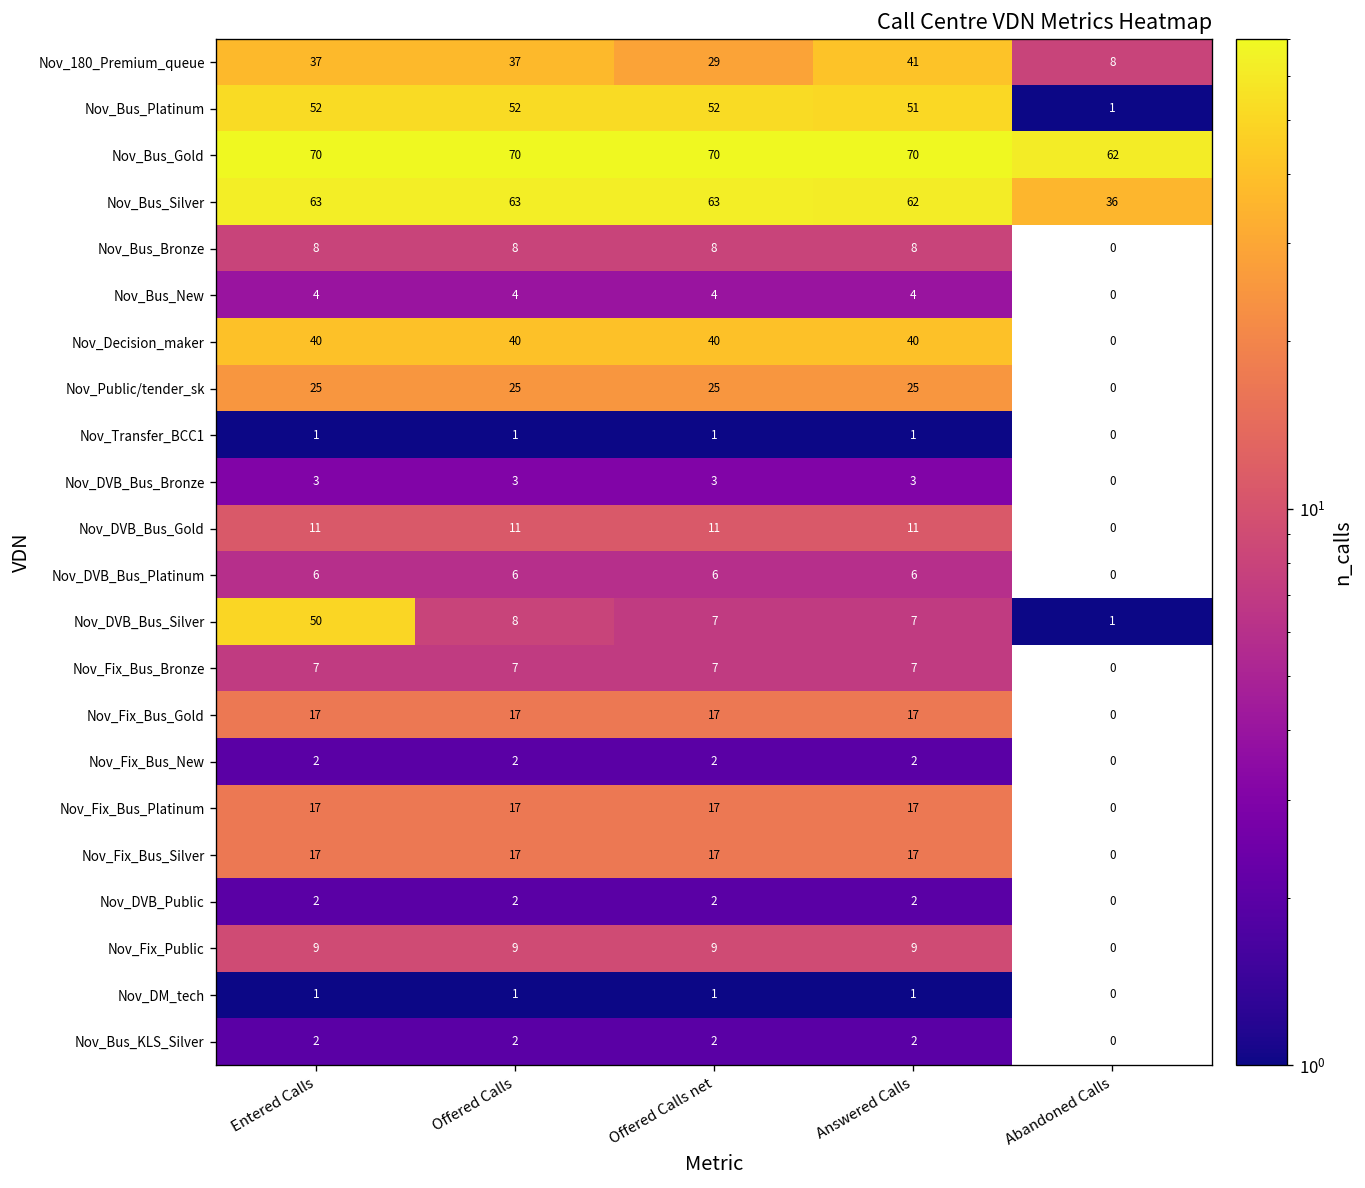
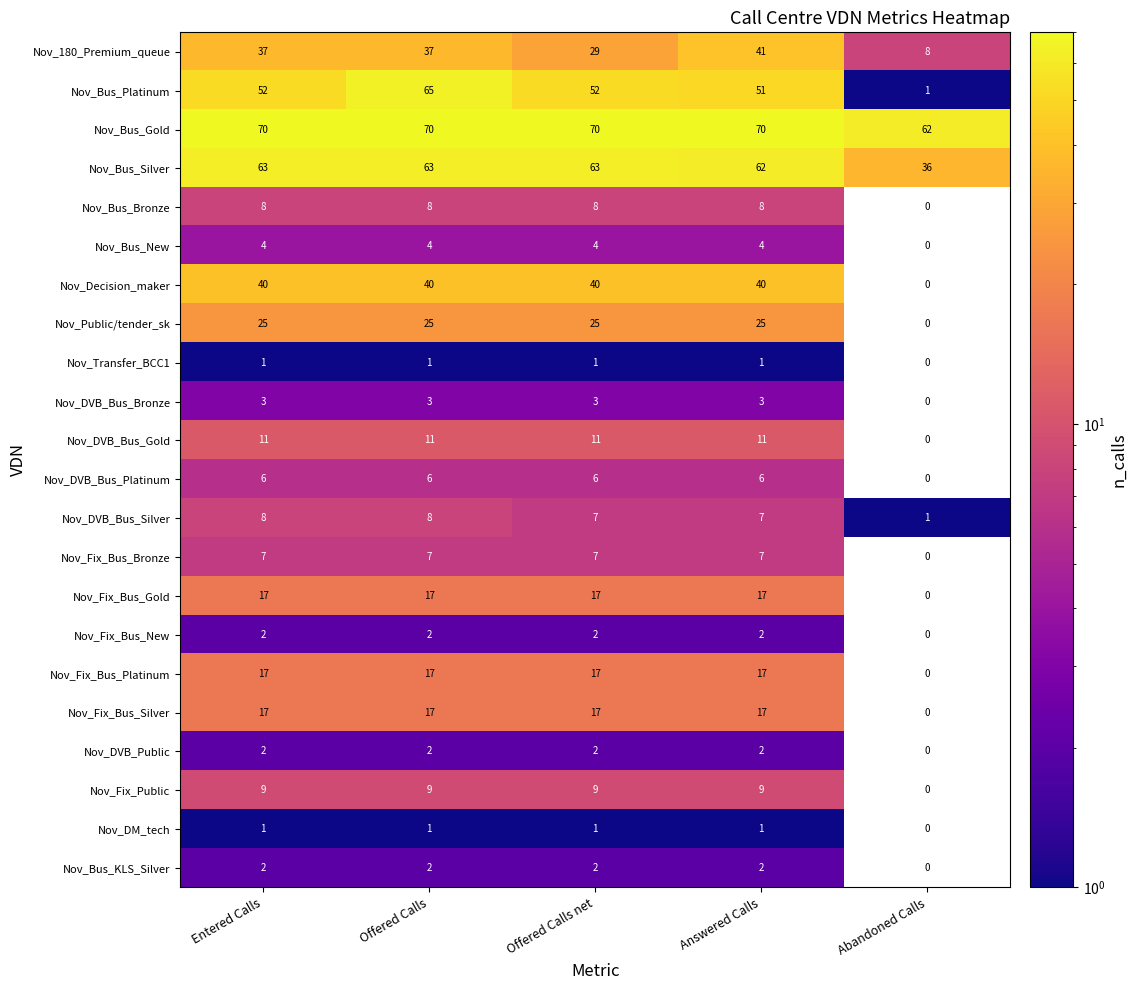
  {
    "Nov_180_Premium_queue": {
      "Entered Calls": 37,
      "Offered Calls": 37,
      "Offered Calls net": 29,
      "Answered Calls": 41,
      "Abandoned Calls": 8
    },
    "Nov_Bus_Platinum": {
      "Entered Calls": 52,
-     "Offered Calls": 52,
+     "Offered Calls": 65,
      "Offered Calls net": 52,
      "Answered Calls": 51,
      "Abandoned Calls": 1
    },
    "Nov_Bus_Gold": {
      "Entered Calls": 70,
      "Offered Calls": 70,
      "Offered Calls net": 70,
      "Answered Calls": 70,
      "Abandoned Calls": 62
    },
    "Nov_Bus_Silver": {
      "Entered Calls": 63,
      "Offered Calls": 63,
      "Offered Calls net": 63,
      "Answered Calls": 62,
      "Abandoned Calls": 36
    },
    "Nov_Bus_Bronze": {
      "Entered Calls": 8,
      "Offered Calls": 8,
      "Offered Calls net": 8,
      "Answered Calls": 8,
      "Abandoned Calls": 0
    },
    "Nov_Bus_New": {
      "Entered Calls": 4,
      "Offered Calls": 4,
      "Offered Calls net": 4,
      "Answered Calls": 4,
      "Abandoned Calls": 0
    },
    "Nov_Decision_maker": {
      "Entered Calls": 40,
      "Offered Calls": 40,
      "Offered Calls net": 40,
      "Answered Calls": 40,
      "Abandoned Calls": 0
    },
    "Nov_Public/tender_sk": {
      "Entered Calls": 25,
      "Offered Calls": 25,
      "Offered Calls net": 25,
      "Answered Calls": 25,
      "Abandoned Calls": 0
    },
    "Nov_Transfer_BCC1": {
      "Entered Calls": 1,
      "Offered Calls": 1,
      "Offered Calls net": 1,
      "Answered Calls": 1,
      "Abandoned Calls": 0
    },
    "Nov_DVB_Bus_Bronze": {
      "Entered Calls": 3,
      "Offered Calls": 3,
      "Offered Calls net": 3,
      "Answered Calls": 3,
      "Abandoned Calls": 0
    },
    "Nov_DVB_Bus_Gold": {
      "Entered Calls": 11,
      "Offered Calls": 11,
      "Offered Calls net": 11,
      "Answered Calls": 11,
      "Abandoned Calls": 0
    },
    "Nov_DVB_Bus_Platinum": {
      "Entered Calls": 6,
      "Offered Calls": 6,
      "Offered Calls net": 6,
      "Answered Calls": 6,
      "Abandoned Calls": 0
    },
    "Nov_DVB_Bus_Silver": {
-     "Entered Calls": 50,
+     "Entered Calls": 8,
      "Offered Calls": 8,
      "Offered Calls net": 7,
      "Answered Calls": 7,
      "Abandoned Calls": 1
    },
    "Nov_Fix_Bus_Bronze": {
      "Entered Calls": 7,
      "Offered Calls": 7,
      "Offered Calls net": 7,
      "Answered Calls": 7,
      "Abandoned Calls": 0
    },
    "Nov_Fix_Bus_Gold": {
      "Entered Calls": 17,
      "Offered Calls": 17,
      "Offered Calls net": 17,
      "Answered Calls": 17,
      "Abandoned Calls": 0
    },
    "Nov_Fix_Bus_New": {
      "Entered Calls": 2,
      "Offered Calls": 2,
      "Offered Calls net": 2,
      "Answered Calls": 2,
      "Abandoned Calls": 0
    },
    "Nov_Fix_Bus_Platinum": {
      "Entered Calls": 17,
      "Offered Calls": 17,
      "Offered Calls net": 17,
      "Answered Calls": 17,
      "Abandoned Calls": 0
    },
    "Nov_Fix_Bus_Silver": {
      "Entered Calls": 17,
      "Offered Calls": 17,
      "Offered Calls net": 17,
      "Answered Calls": 17,
      "Abandoned Calls": 0
    },
    "Nov_DVB_Public": {
      "Entered Calls": 2,
      "Offered Calls": 2,
      "Offered Calls net": 2,
      "Answered Calls": 2,
      "Abandoned Calls": 0
    },
    "Nov_Fix_Public": {
      "Entered Calls": 9,
      "Offered Calls": 9,
      "Offered Calls net": 9,
      "Answered Calls": 9,
      "Abandoned Calls": 0
    },
    "Nov_DM_tech": {
      "Entered Calls": 1,
      "Offered Calls": 1,
      "Offered Calls net": 1,
      "Answered Calls": 1,
      "Abandoned Calls": 0
    },
    "Nov_Bus_KLS_Silver": {
      "Entered Calls": 2,
      "Offered Calls": 2,
      "Offered Calls net": 2,
      "Answered Calls": 2,
      "Abandoned Calls": 0
    }
  }
